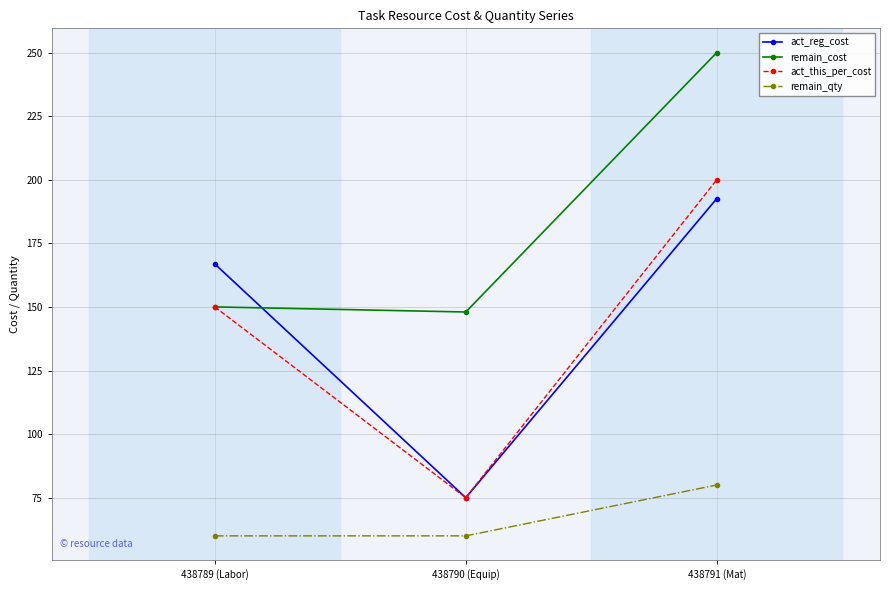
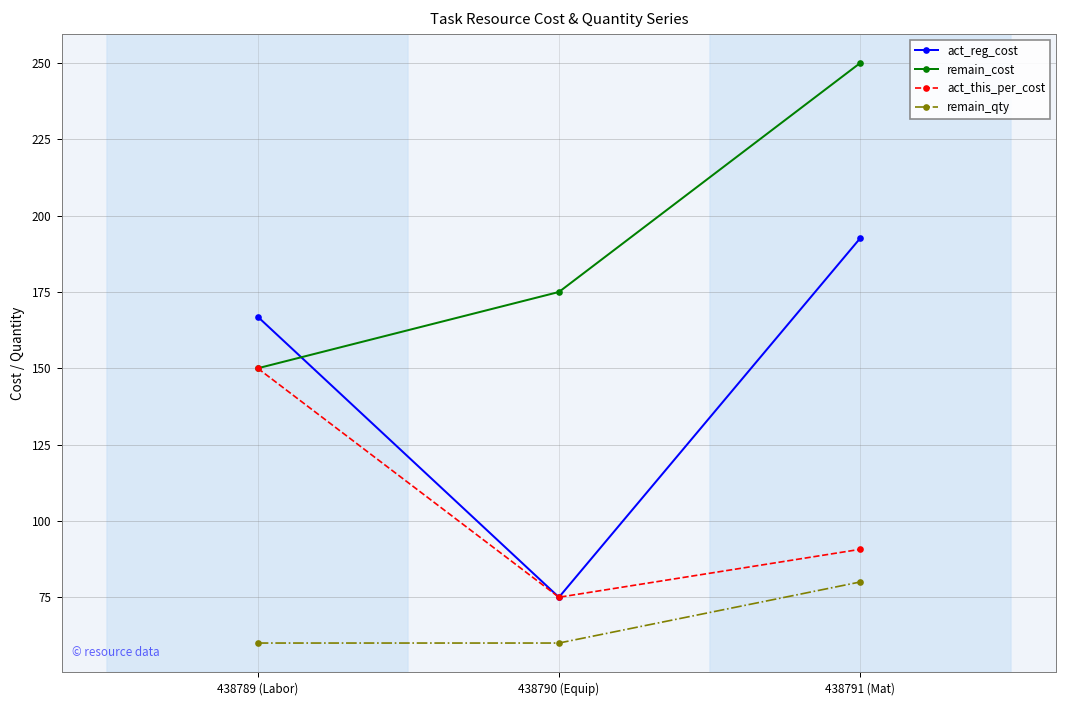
  {
    "act_reg_cost": {
      "438789 (Labor)": 167,
      "438791 (Mat)": 193
    },
    "remain_cost": {
-     "438790 (Equip)": 148,
+     "438790 (Equip)": 175,
      "438791 (Mat)": 250
    },
    "act_this_per_cost": {
-     "438791 (Mat)": 200
+     "438791 (Mat)": 91
    },
    "remain_qty": {
      "438789 (Labor)": 60,
      "438790 (Equip)": 60,
      "438791 (Mat)": 80
    }
  }
